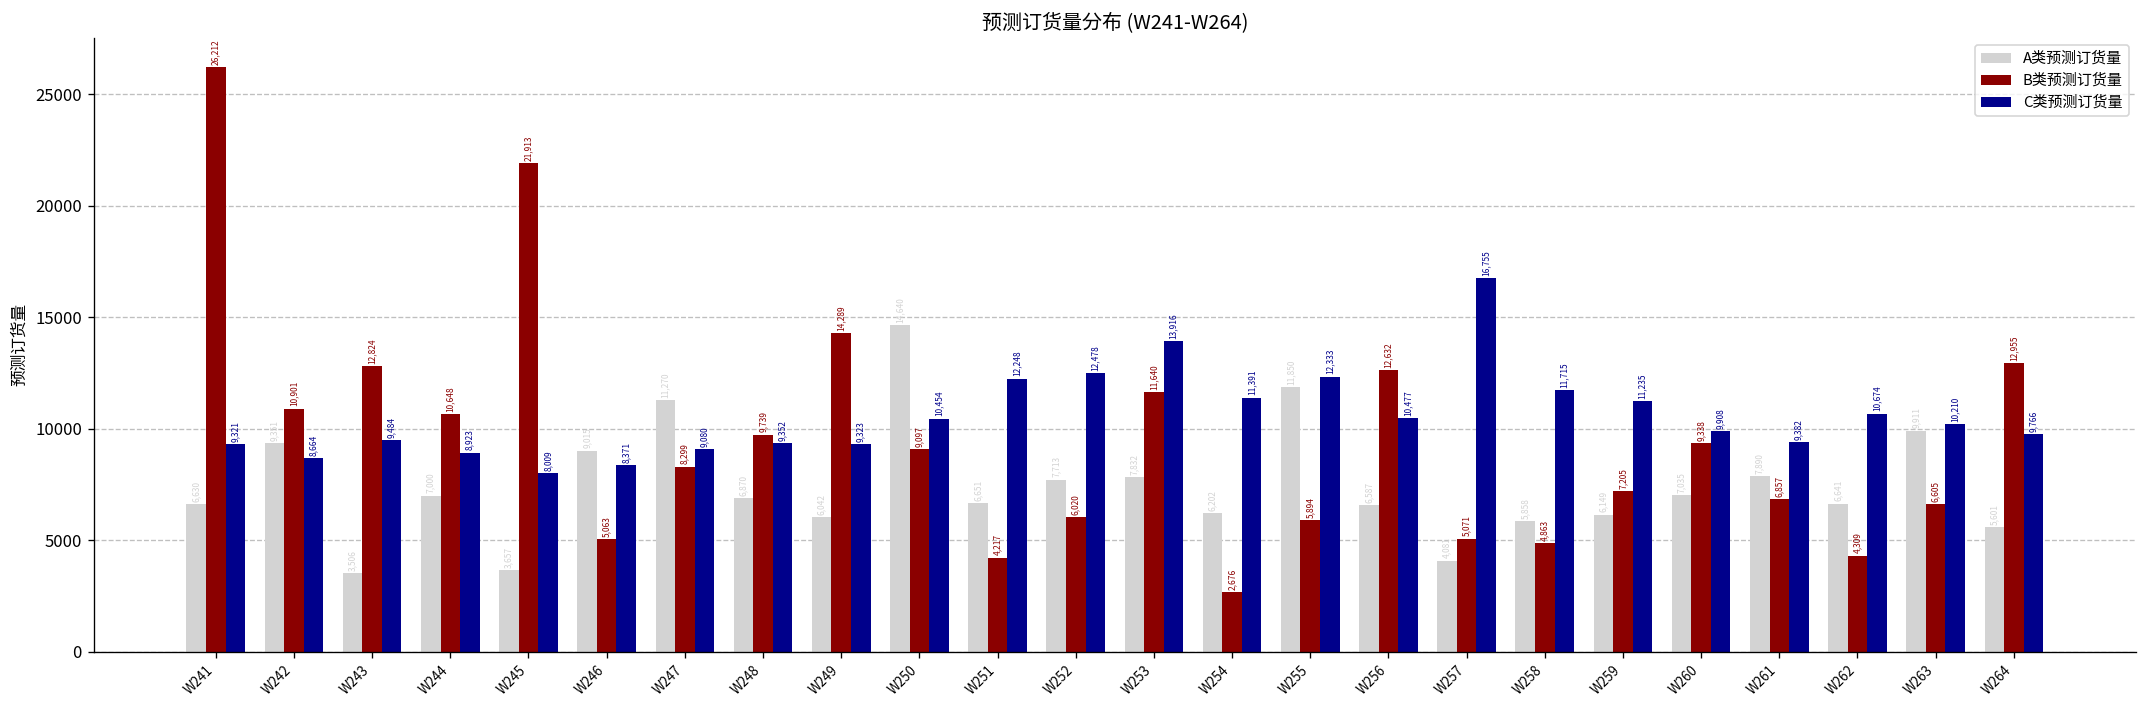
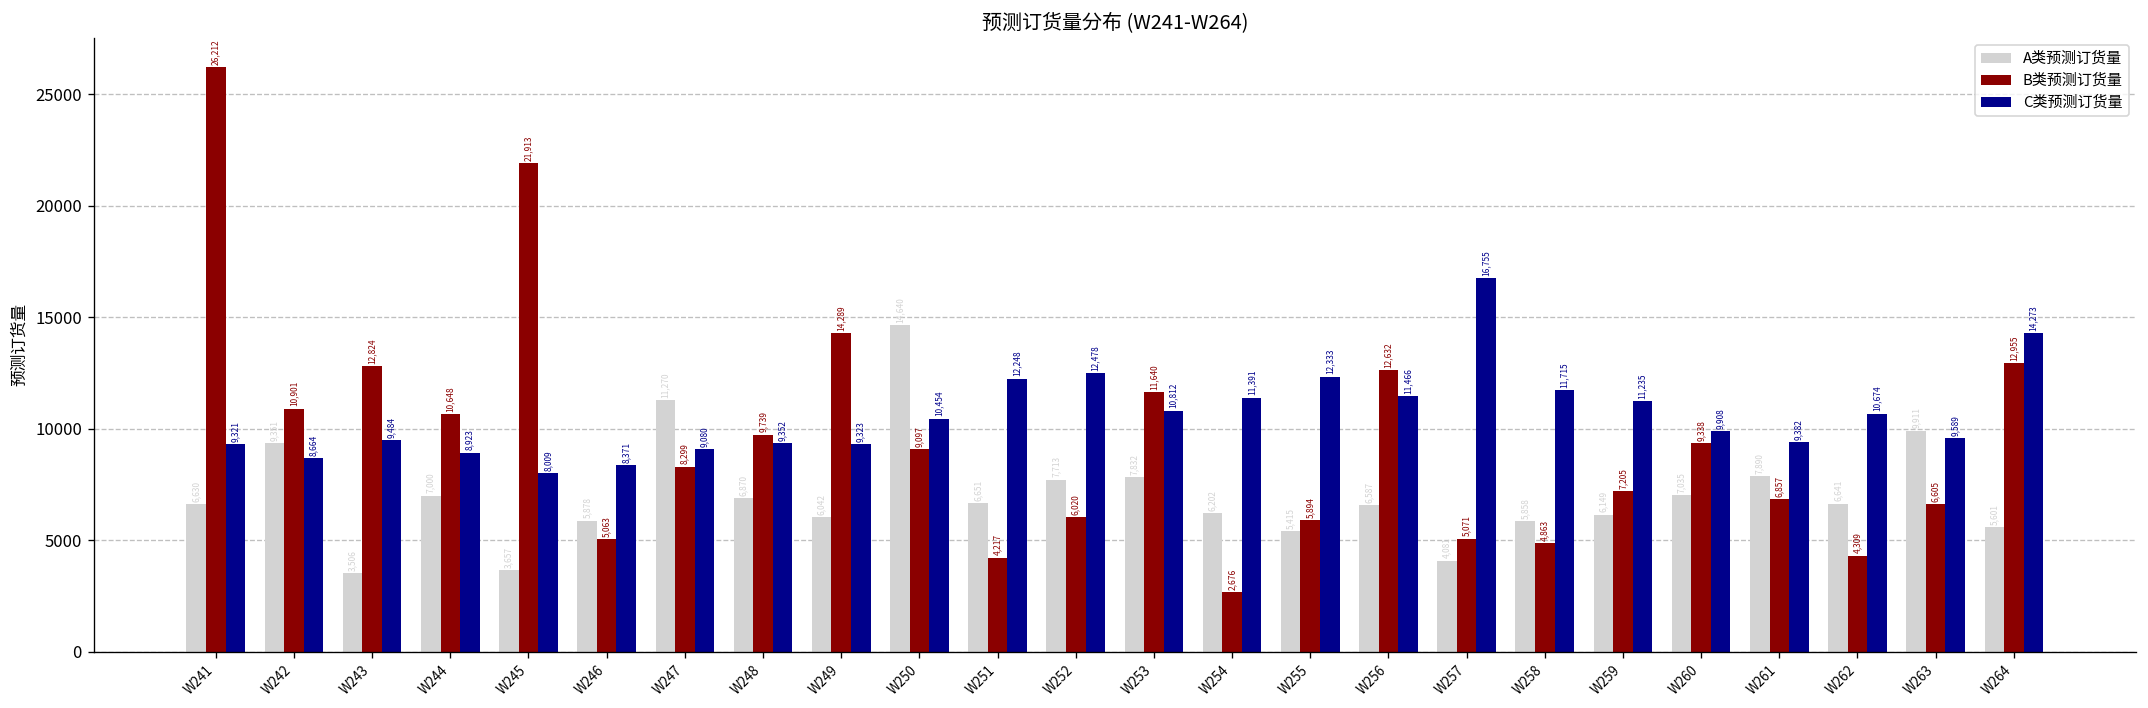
  {
    "A类预测订货量": {
      "W241": "6600",
      "W242": "9400",
      "W243": "3500",
      "W244": "7000",
      "W245": "3700",
-     "W246": "9000",
+     "W246": "5900",
      "W247": "11300",
      "W248": "6900",
      "W249": "6000",
      "W250": "14600",
      "W251": "6700",
      "W252": "7700",
      "W253": "7800",
      "W254": "6200",
-     "W255": "11900",
+     "W255": "5400",
      "W256": "6600",
      "W257": "4100",
      "W258": "5900",
      "W259": "6100",
      "W260": "7000",
      "W261": "7900",
      "W262": "6600",
      "W263": "9900",
      "W264": "5600"
    },
    "B类预测订货量": {
      "W241": "26,212",
      "W242": "10,901",
      "W243": "12,824",
      "W244": "10,648",
      "W245": "21,913",
      "W246": "5,063",
      "W247": "8,299",
      "W248": "9,739",
      "W249": "14,289",
      "W250": "9,097",
      "W251": "4,217",
      "W252": "6,020",
      "W253": "11,640",
      "W254": "2,676",
      "W255": "5,894",
      "W256": "12,632",
      "W257": "5,071",
      "W258": "4,863",
      "W259": "7,205",
      "W260": "9,338",
      "W261": "6,857",
      "W262": "4,309",
      "W263": "6,605",
      "W264": "12,955"
    },
    "C类预测订货量": {
      "W241": "9,321",
      "W242": "8,664",
      "W243": "9,484",
      "W244": "8,923",
      "W245": "8,009",
      "W246": "8,371",
      "W247": "9,080",
      "W248": "9,352",
      "W249": "9,323",
      "W250": "10,454",
      "W251": "12,248",
      "W252": "12,478",
-     "W253": "13,916",
+     "W253": "10,812",
      "W254": "11,391",
      "W255": "12,333",
-     "W256": "10,477",
+     "W256": "11,466",
      "W257": "16,755",
      "W258": "11,715",
      "W259": "11,235",
      "W260": "9,908",
      "W261": "9,382",
      "W262": "10,674",
-     "W263": "10,210",
-     "W264": "9,766"
+     "W263": "9,589",
+     "W264": "14,273"
    }
  }
